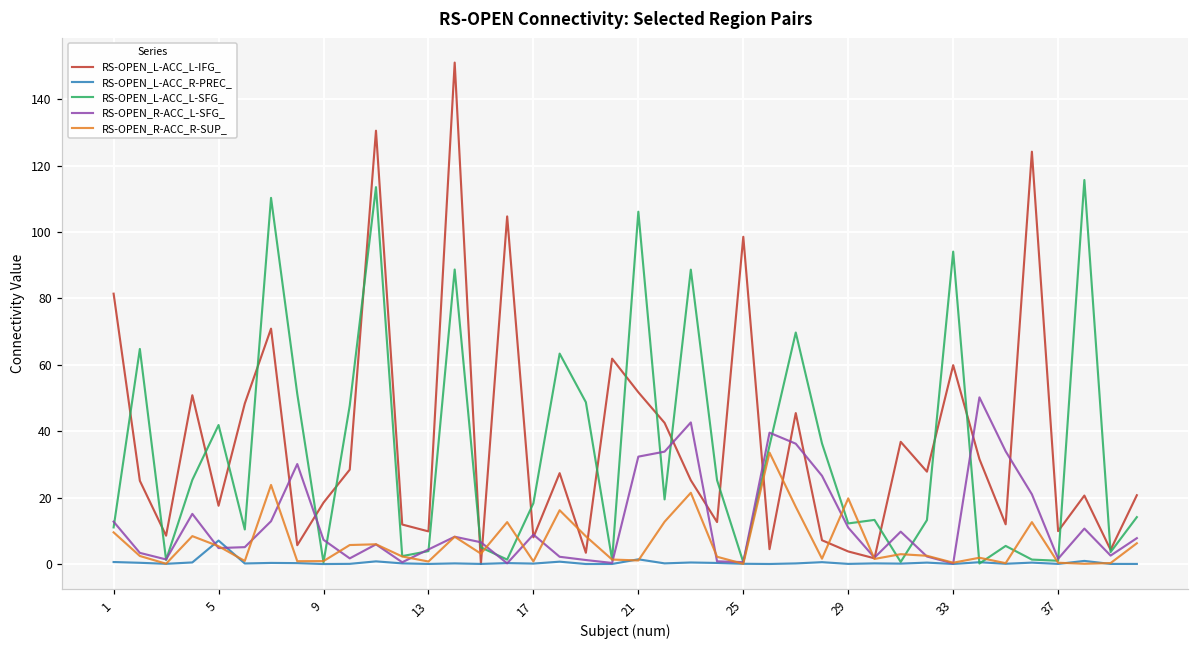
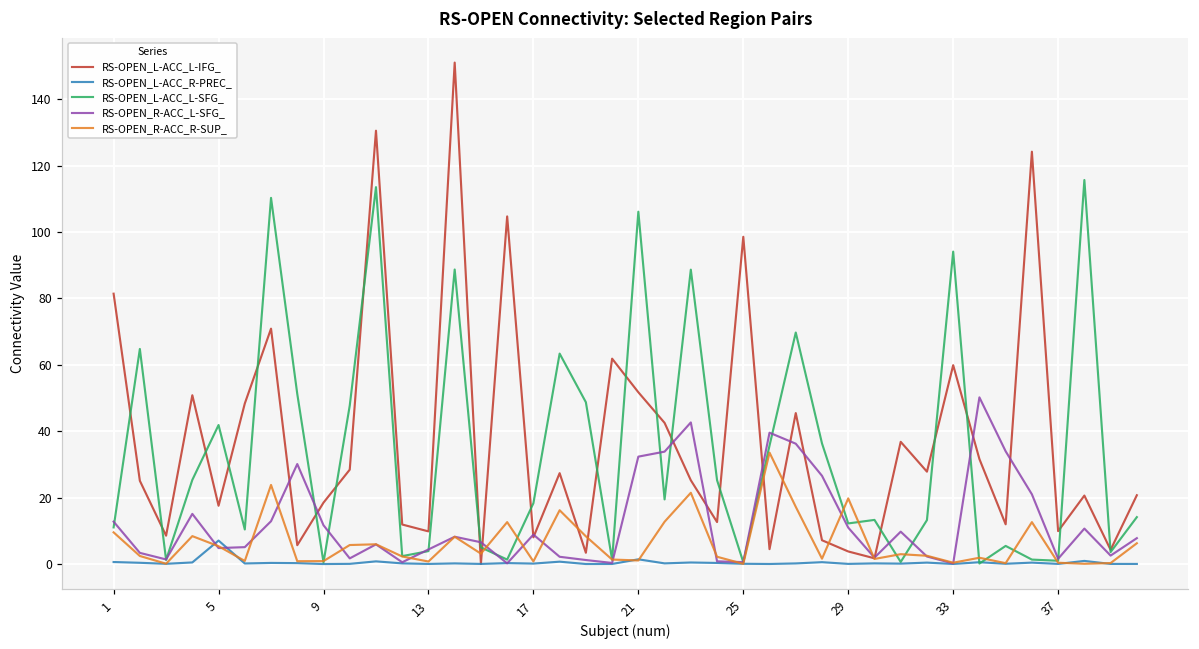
  {
    "RS-OPEN_L-ACC_L-IFG_": {
      "1": 81,
      "5": 18,
      "9": 18,
      "13": 10,
      "21": 52,
      "25": 99,
      "29": 4,
      "33": 60,
      "37": 10
    },
    "RS-OPEN_L-ACC_R-PREC_": {
      "1": 1,
      "5": 7,
      "29": 0
    },
    "RS-OPEN_L-ACC_L-SFG_": {
      "1": 11,
      "5": 42,
      "17": 18,
      "21": 106,
      "29": 12,
      "33": 94
    },
    "RS-OPEN_R-ACC_L-SFG_": {
      "1": 13,
-     "9": 7,
+     "9": 12,
      "21": 32,
      "29": 11
    },
    "RS-OPEN_R-ACC_R-SUP_": {
      "1": 10,
      "29": 20
    }
  }
